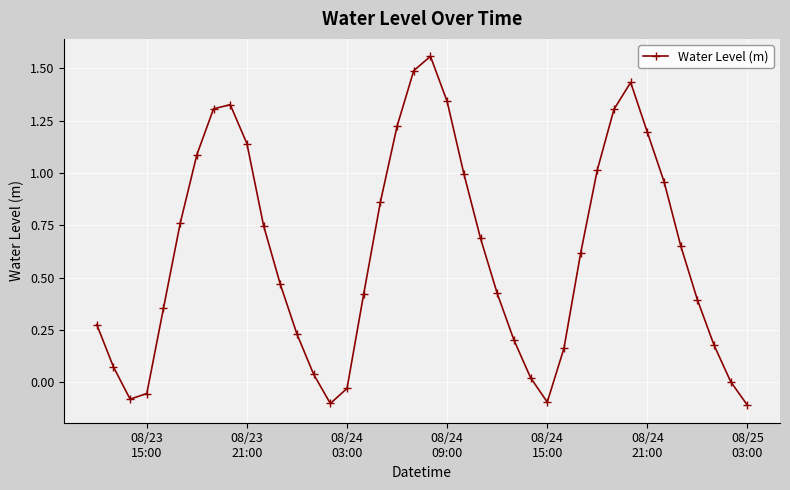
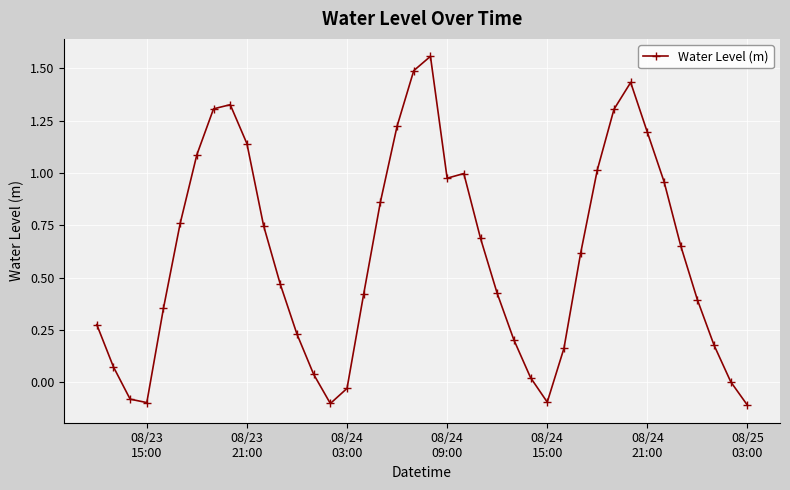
  {
-   "08/23 15:00": -0.05,
+   "08/23 15:00": -0.10,
    "08/23 21:00": 1.14,
    "08/24 03:00": -0.03,
-   "08/24 09:00": 1.34,
+   "08/24 09:00": 0.98,
    "08/24 15:00": -0.09,
    "08/24 21:00": 1.20,
    "08/25 03:00": -0.11
  }
